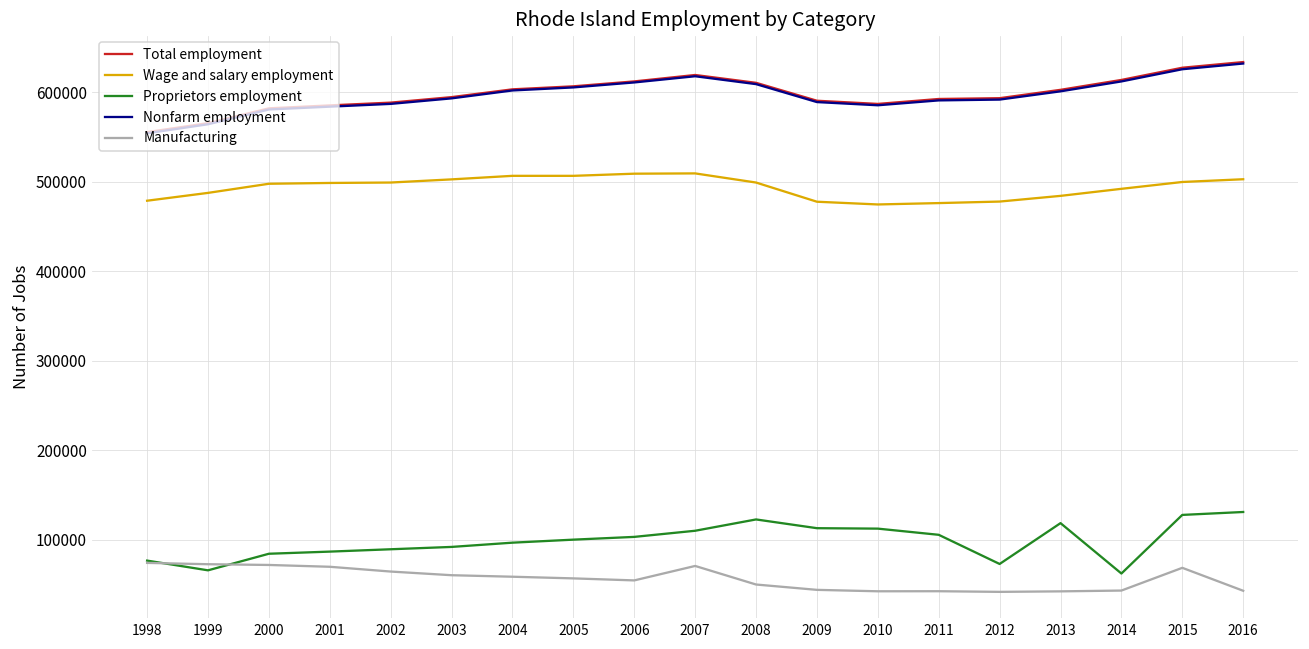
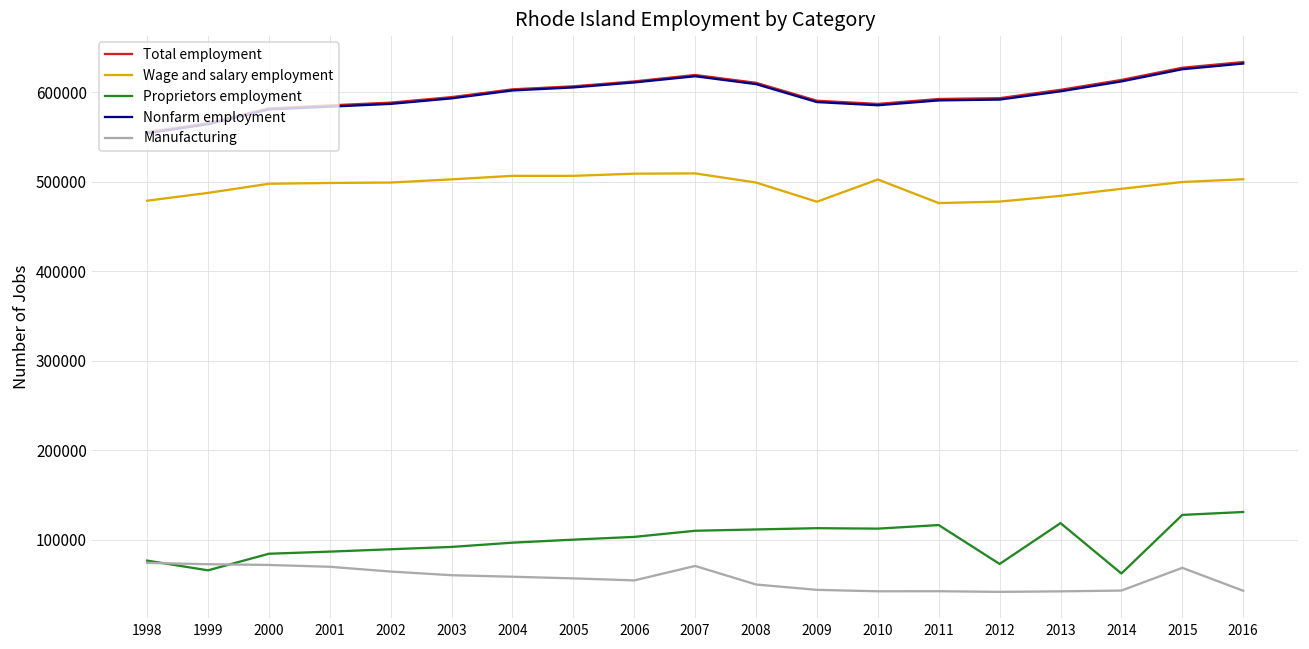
  {
    "Wage and salary employment": {
      "1998": 480000,
      "1999": 490000,
      "2000": 500000,
      "2001": 500000,
      "2002": 500000,
      "2003": 500000,
      "2004": 510000,
      "2005": 510000,
      "2006": 510000,
      "2007": 510000,
      "2008": 500000,
      "2009": 480000,
-     "2010": 470000,
+     "2010": 500000,
      "2011": 480000,
      "2012": 480000,
      "2013": 480000,
      "2014": 490000,
      "2015": 500000,
      "2016": 500000
    },
    "Proprietors employment": {
      "1999": 70000,
      "2000": 80000,
      "2001": 90000,
      "2002": 90000,
      "2003": 90000,
      "2004": 100000,
      "2005": 100000,
      "2006": 100000,
      "2007": 110000,
-     "2008": 120000,
+     "2008": 110000,
      "2009": 110000,
      "2010": 110000,
-     "2011": 110000,
+     "2011": 120000,
      "2012": 70000,
      "2013": 120000,
      "2014": 60000,
      "2015": 130000,
      "2016": 130000
    },
    "Manufacturing": {
      "1999": 70000,
      "2000": 70000,
      "2001": 70000,
      "2002": 60000,
      "2003": 60000,
      "2004": 60000,
      "2005": 60000,
      "2006": 50000,
      "2007": 70000,
      "2008": 50000,
      "2009": 40000,
      "2010": 40000,
      "2011": 40000,
      "2012": 40000,
      "2013": 40000,
      "2014": 40000,
      "2015": 70000,
      "2016": 40000
    }
  }
